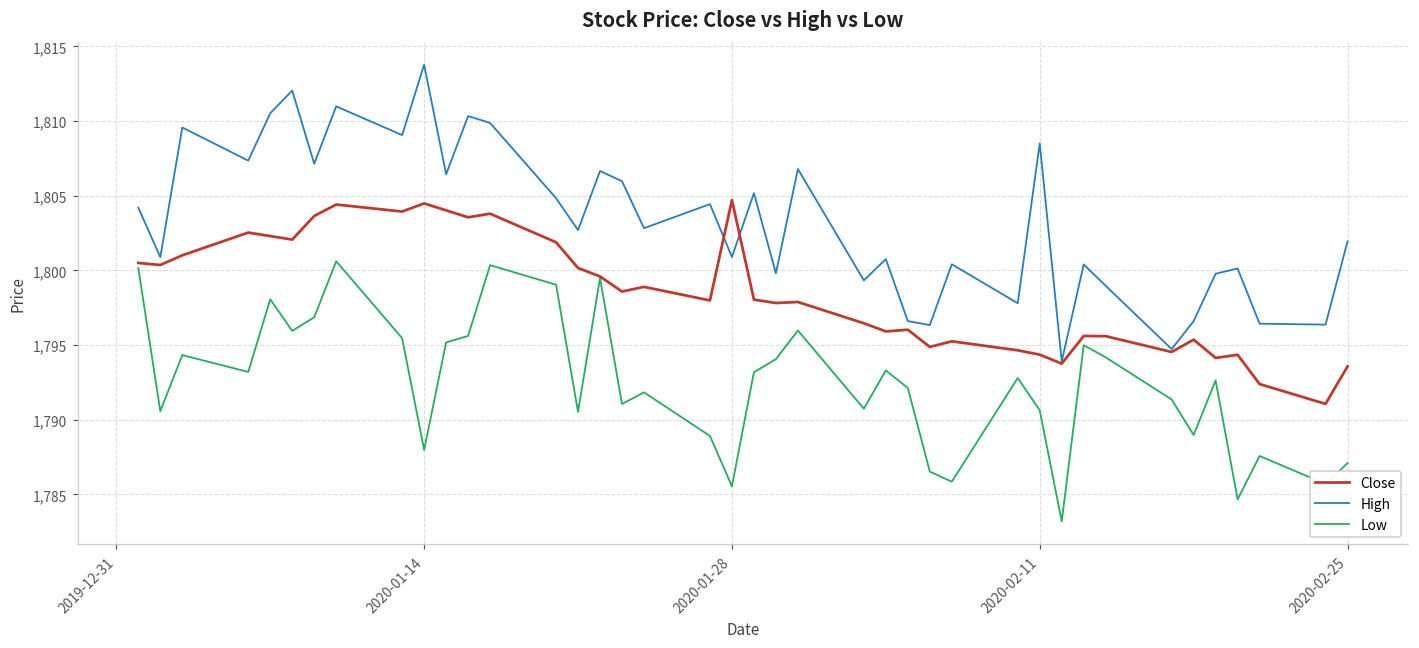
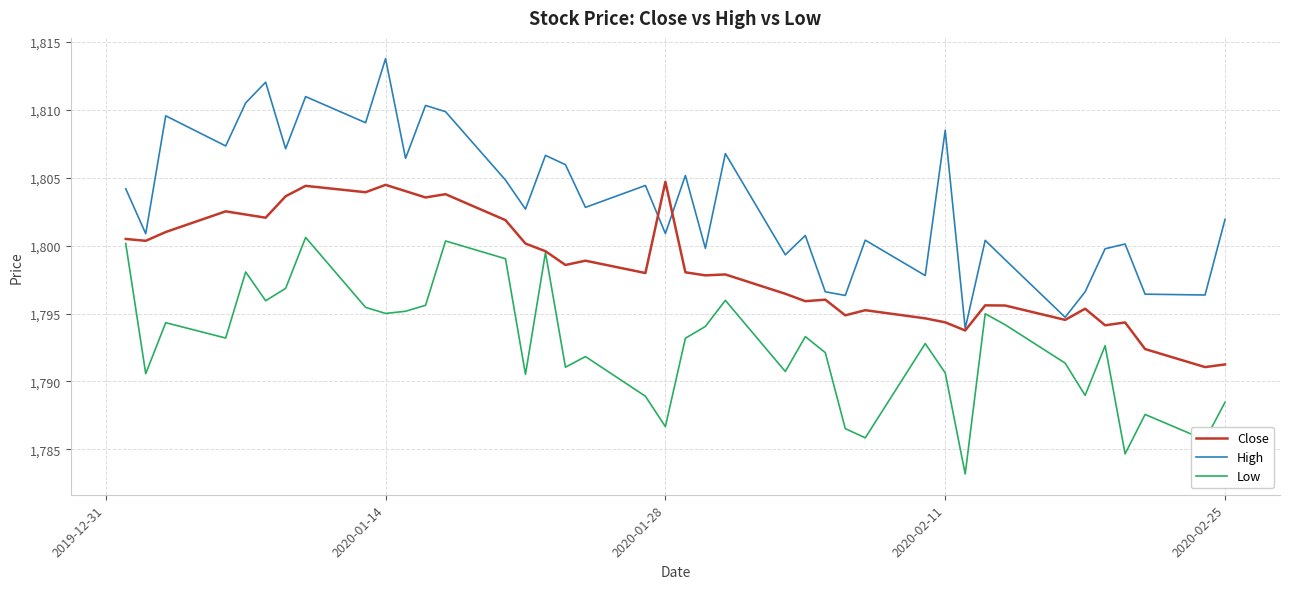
  {
    "Close": {
      "2020-01-14": "1,804.5",
      "2020-01-28": "1,804.7",
      "2020-02-11": "1,794.4",
-     "2020-02-25": "1,793.6"
+     "2020-02-25": "1,791.3"
    },
    "High": {
      "2020-01-14": "1,813.8",
      "2020-01-28": "1,800.9",
      "2020-02-11": "1,808.5",
      "2020-02-25": "1,801.9"
    },
    "Low": {
-     "2020-01-14": "1,788.0",
-     "2020-01-28": "1,785.5",
+     "2020-01-14": "1,795.0",
+     "2020-01-28": "1,786.7",
      "2020-02-11": "1,790.6",
-     "2020-02-25": "1,787.1"
+     "2020-02-25": "1,788.5"
    }
  }
